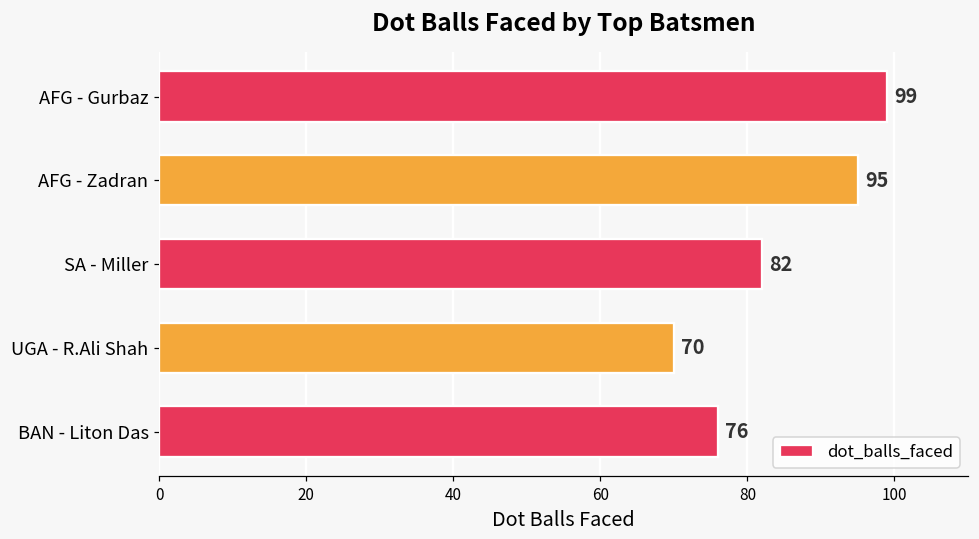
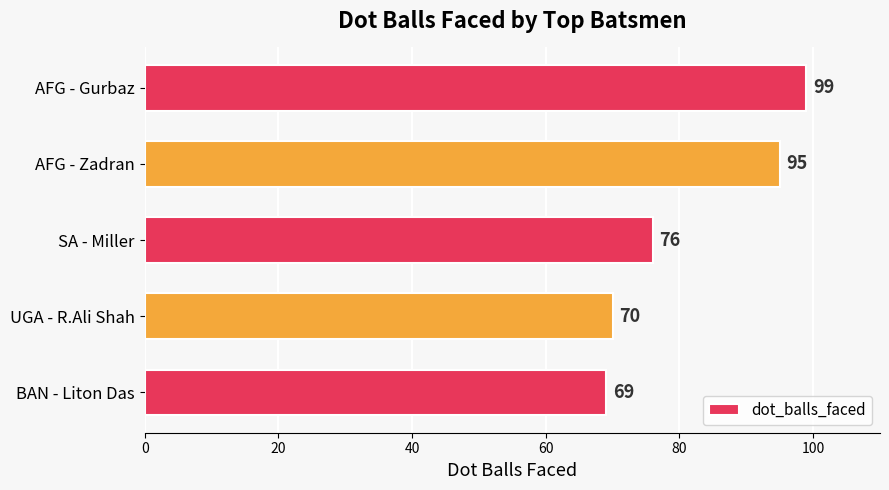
  {
    "AFG - Gurbaz": 99,
    "AFG - Zadran": 95,
-   "SA - Miller": 82,
+   "SA - Miller": 76,
    "UGA - R.Ali Shah": 70,
-   "BAN - Liton Das": 76
+   "BAN - Liton Das": 69
  }
